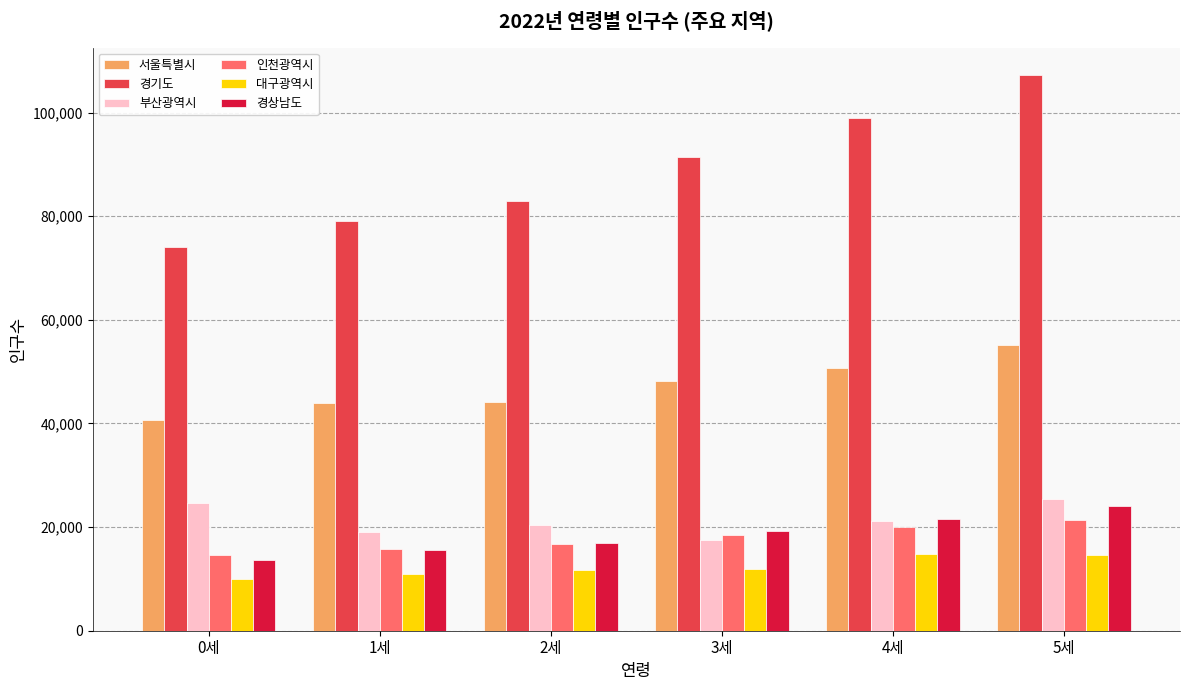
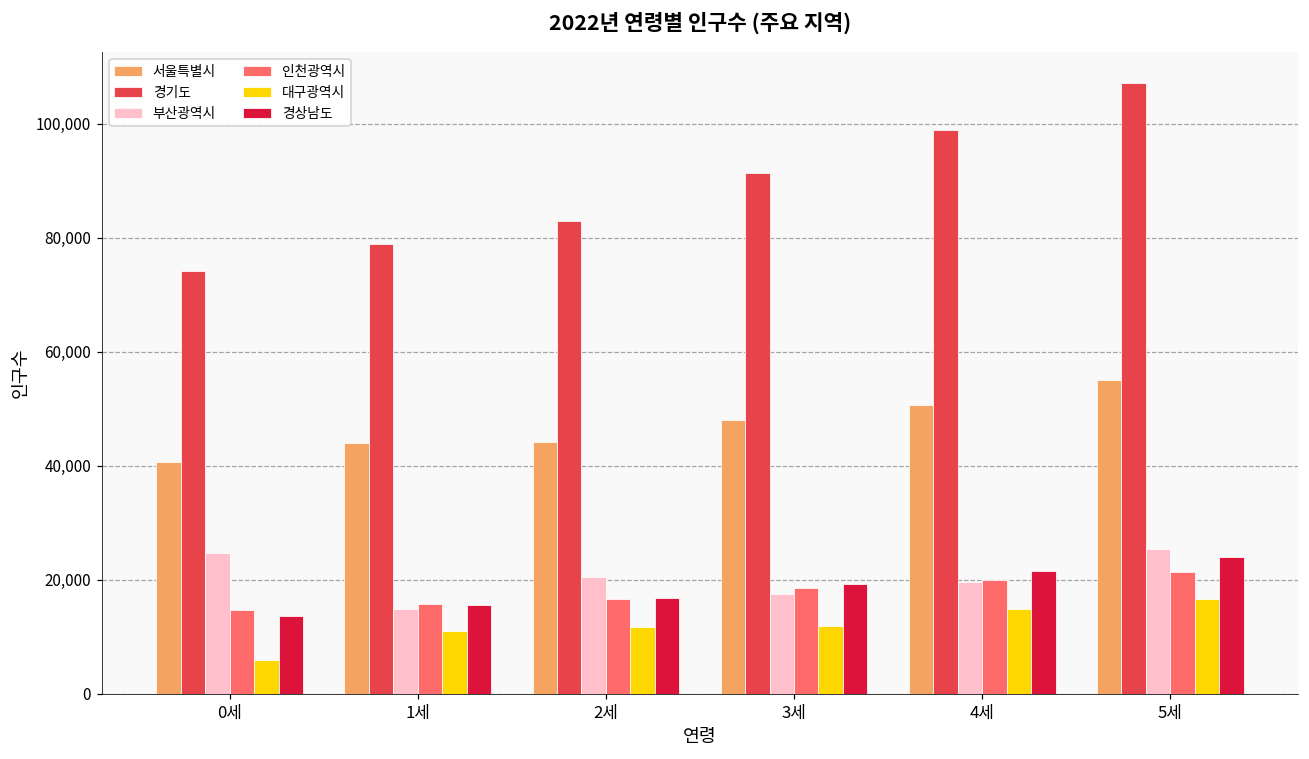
  {
    "부산광역시": {
      "0세": "25,000",
-     "1세": "19,000",
+     "1세": "15,000",
      "2세": "20,000",
      "3세": "17,000",
-     "4세": "21,000",
+     "4세": "20,000",
      "5세": "25,000"
    },
    "대구광역시": {
-     "0세": "10,000",
+     "0세": "6,000",
      "1세": "11,000",
      "2세": "12,000",
      "3세": "12,000",
      "4세": "15,000",
-     "5세": "15,000"
+     "5세": "17,000"
    }
  }
